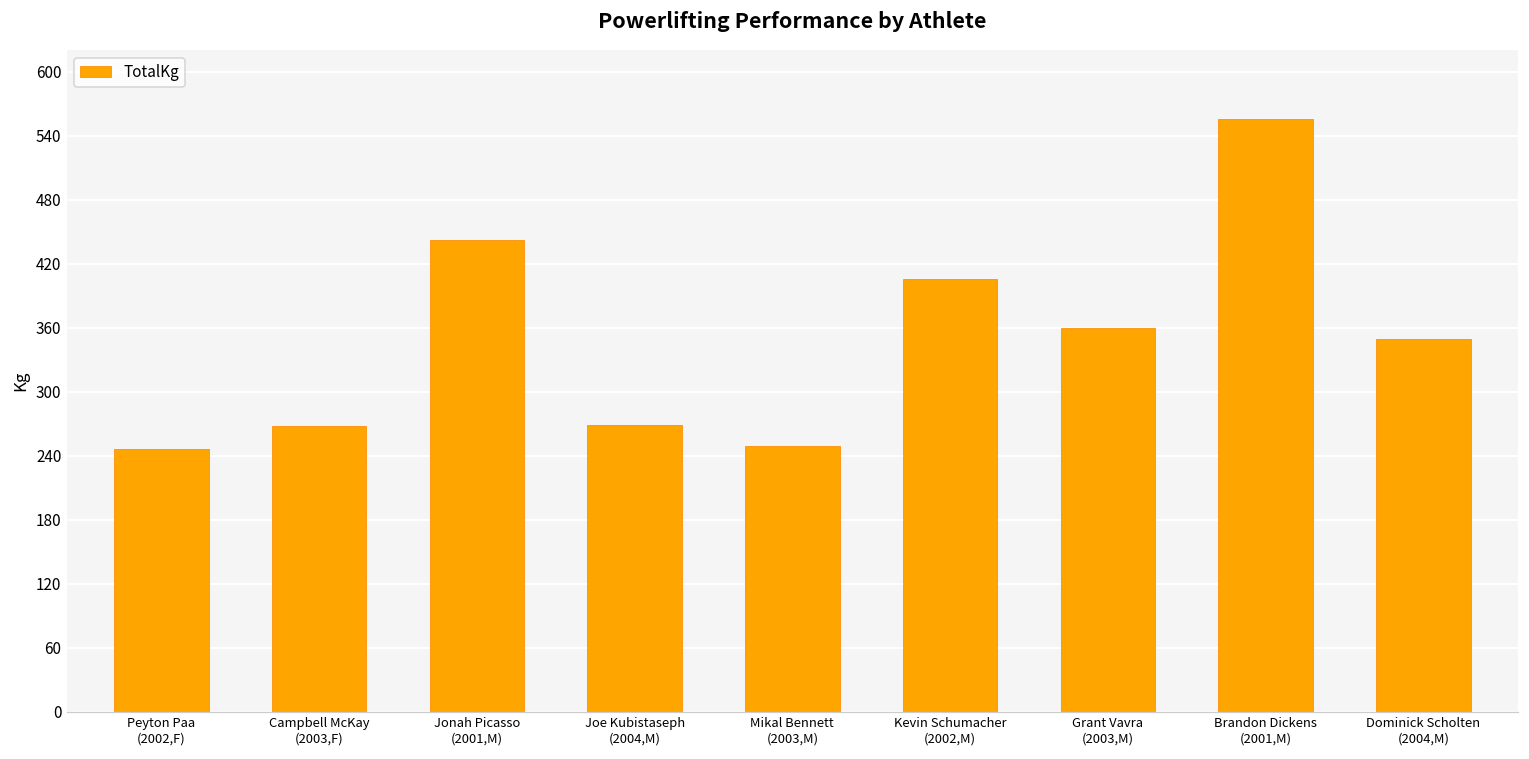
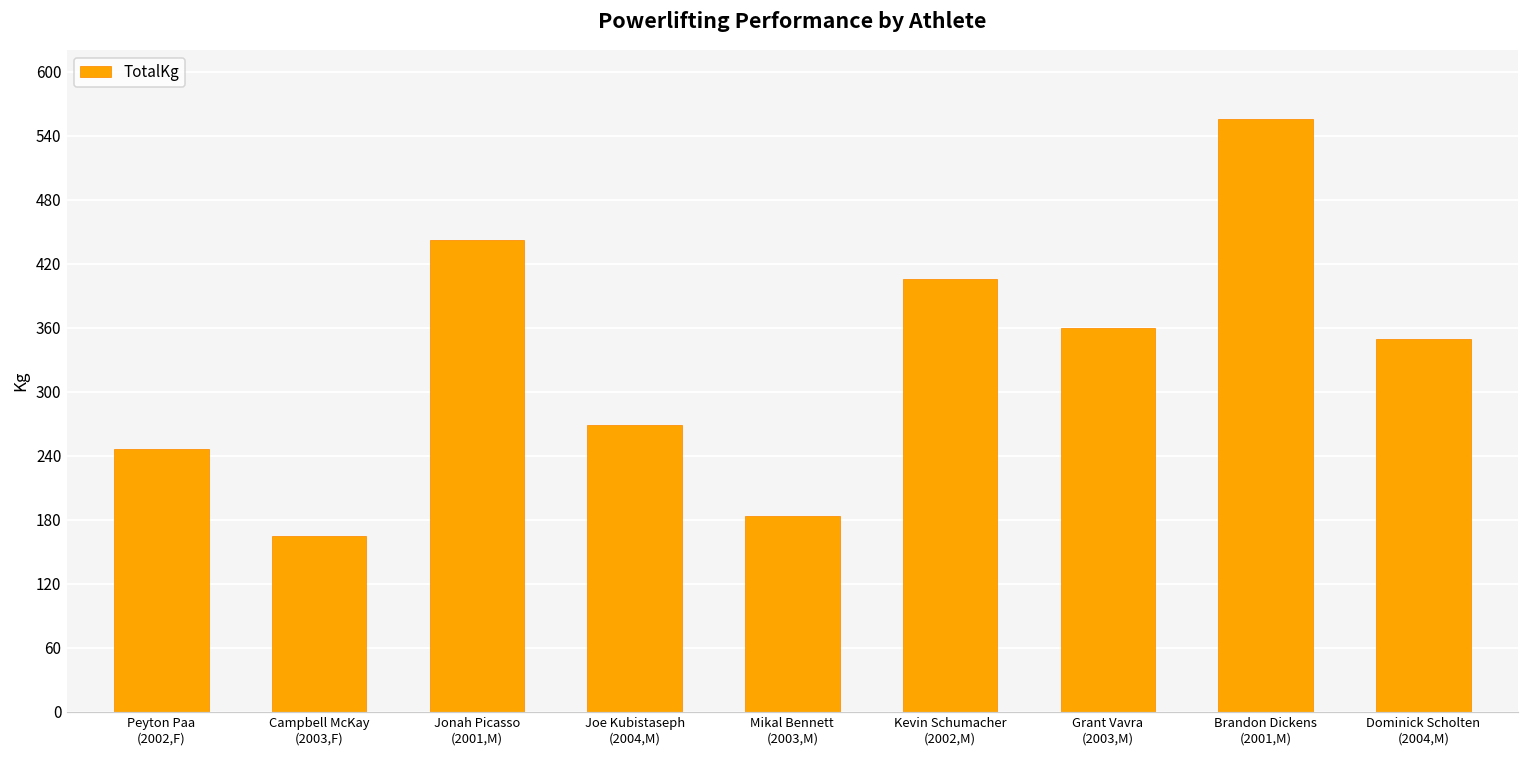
  {
    "Peyton Paa (2002,F)": 250,
-   "Campbell McKay (2003,F)": 270,
+   "Campbell McKay (2003,F)": 170,
    "Jonah Picasso (2001,M)": 440,
    "Joe Kubistaseph (2004,M)": 270,
-   "Mikal Bennett (2003,M)": 250,
+   "Mikal Bennett (2003,M)": 180,
    "Kevin Schumacher (2002,M)": 410,
    "Grant Vavra (2003,M)": 360,
    "Brandon Dickens (2001,M)": 560,
    "Dominick Scholten (2004,M)": 350
  }
